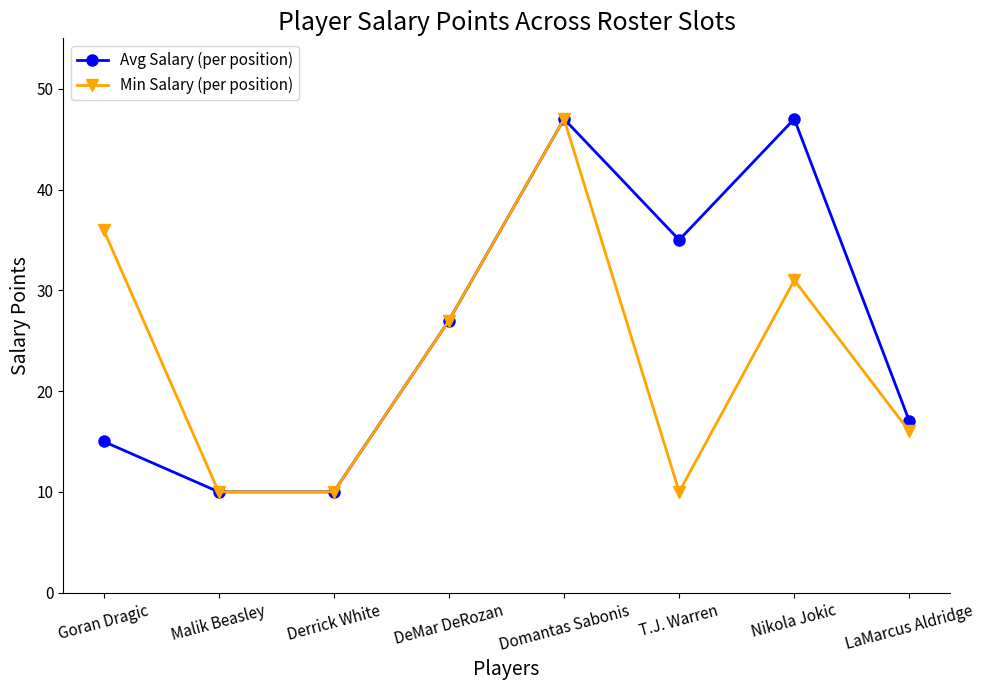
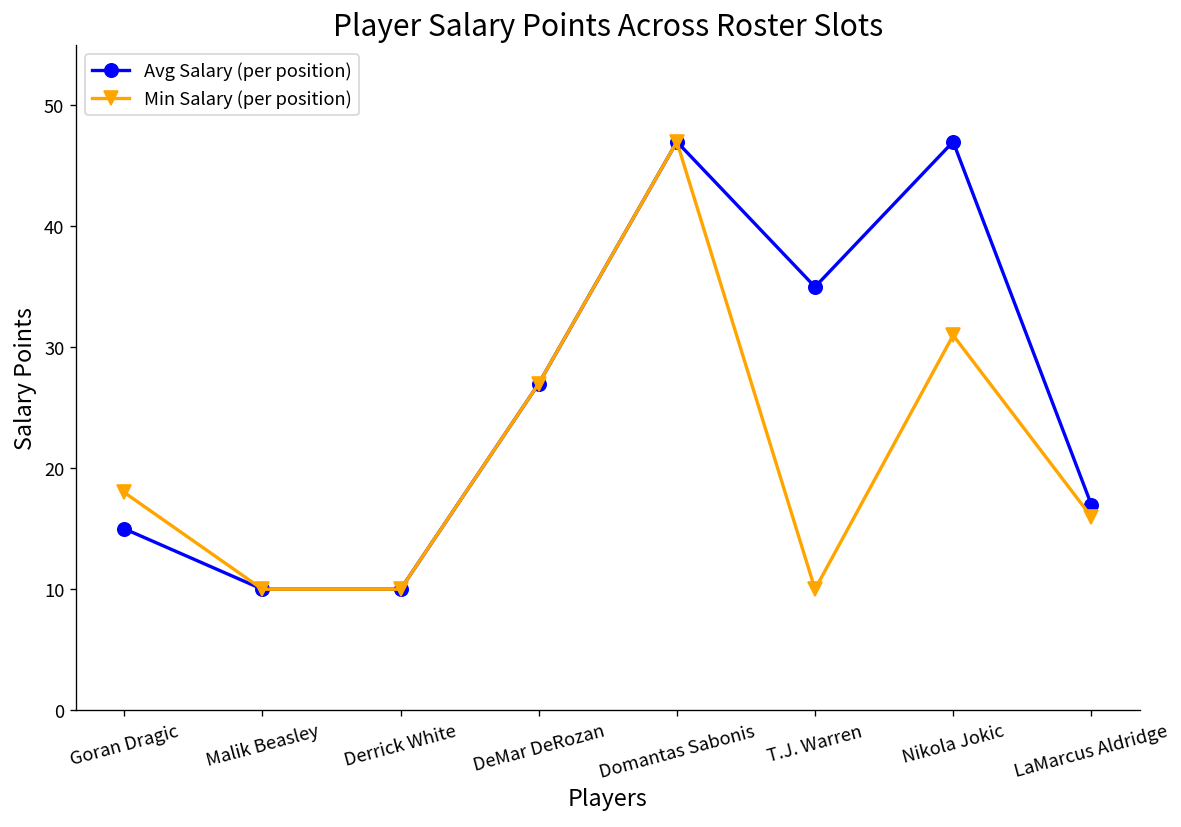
  {
    "Avg Salary (per position)": {
      "Goran Dragic": 15,
      "T.J. Warren": 35,
      "Nikola Jokic": 47,
      "LaMarcus Aldridge": 17
    },
    "Min Salary (per position)": {
-     "Goran Dragic": 36,
+     "Goran Dragic": 18,
      "T.J. Warren": 10,
      "Nikola Jokic": 31,
      "LaMarcus Aldridge": 16
    }
  }
